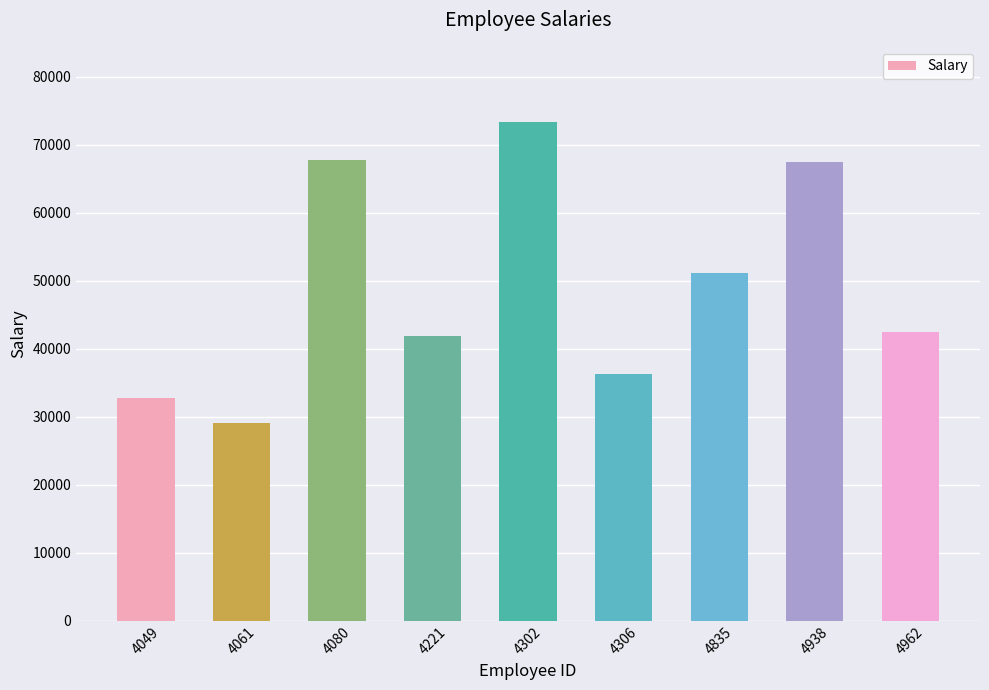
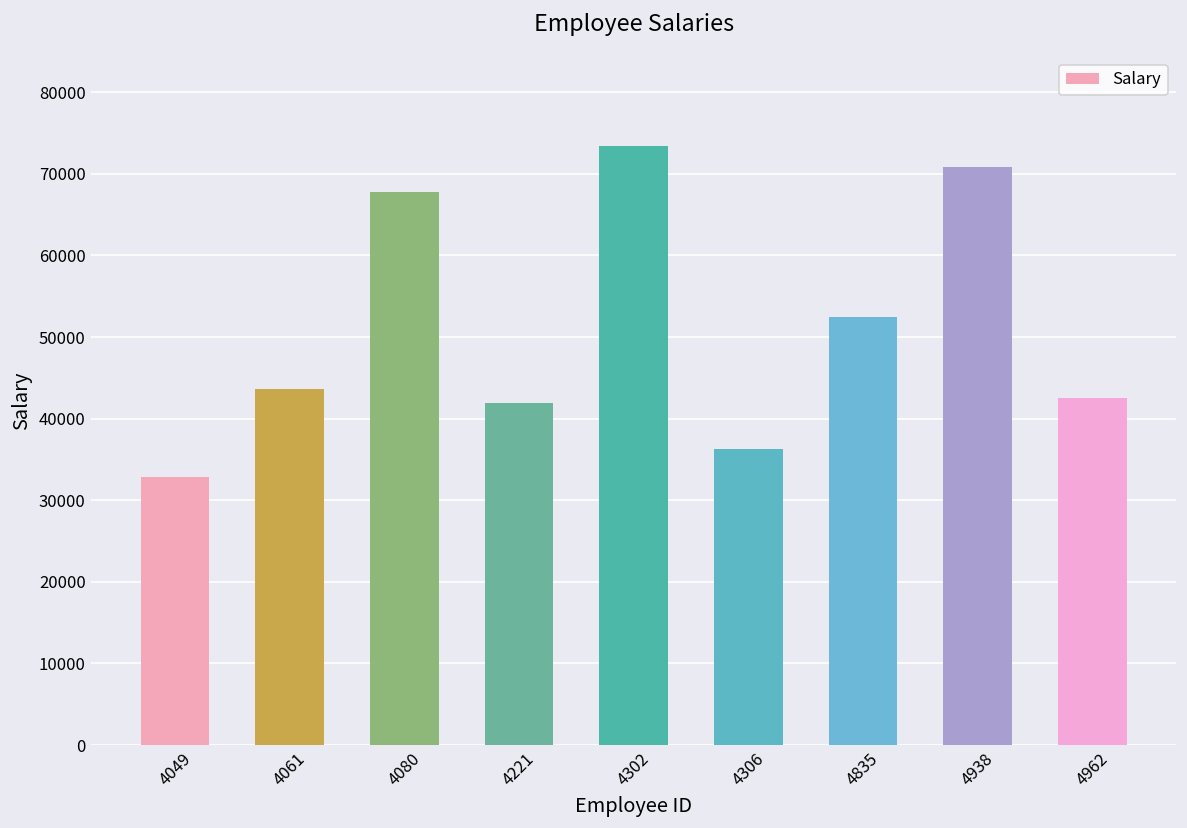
  {
    "4049": 33000,
-   "4061": 29000,
+   "4061": 44000,
    "4080": 68000,
    "4221": 42000,
    "4302": 73000,
    "4306": 36000,
-   "4835": 51000,
-   "4938": 68000,
+   "4835": 53000,
+   "4938": 71000,
    "4962": 42000
  }
